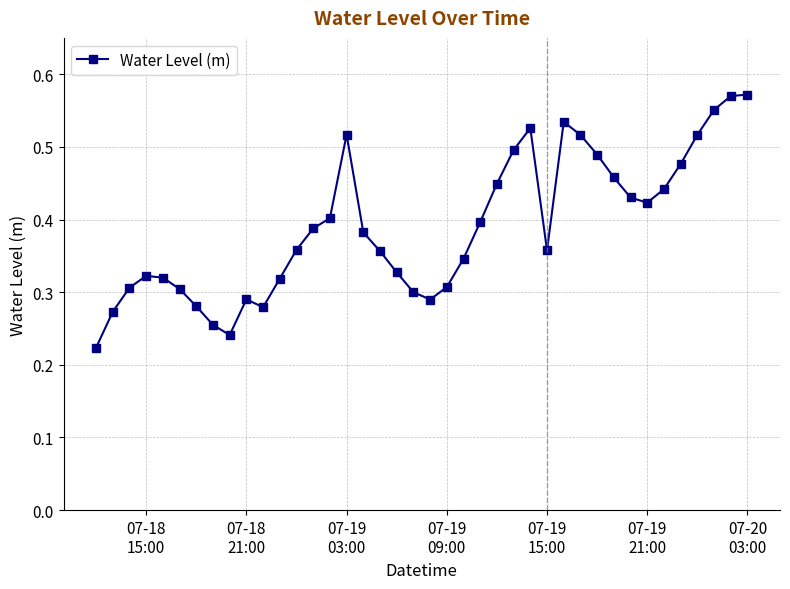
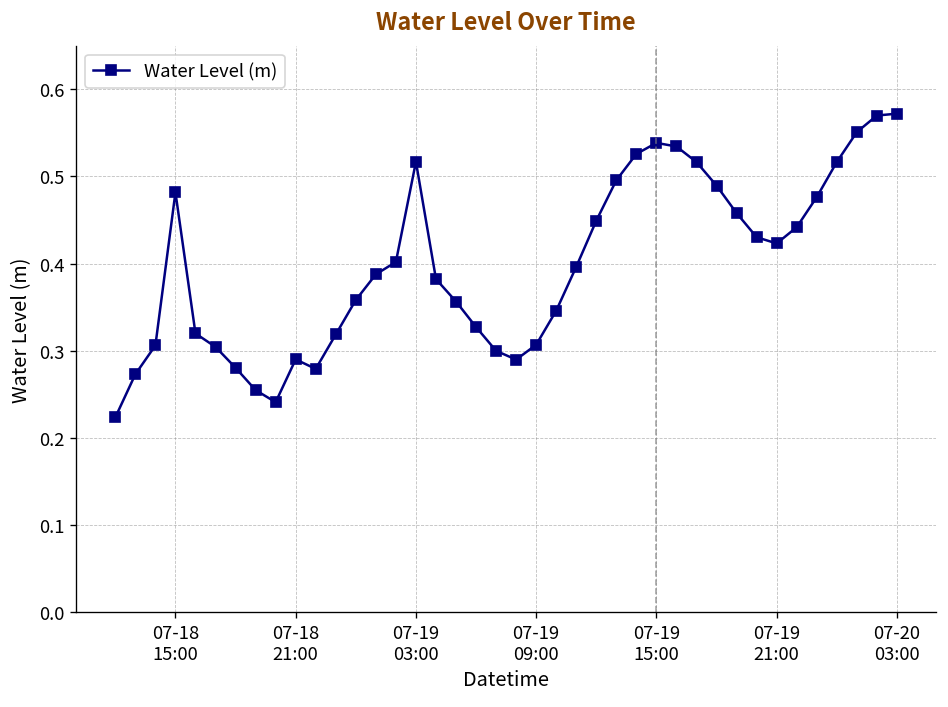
  {
-   "07-18 15:00": 0.32,
+   "07-18 15:00": 0.48,
    "07-18 21:00": 0.29,
    "07-19 03:00": 0.52,
    "07-19 09:00": 0.31,
-   "07-19 15:00": 0.36,
+   "07-19 15:00": 0.54,
    "07-19 21:00": 0.42,
    "07-20 03:00": 0.57
  }
